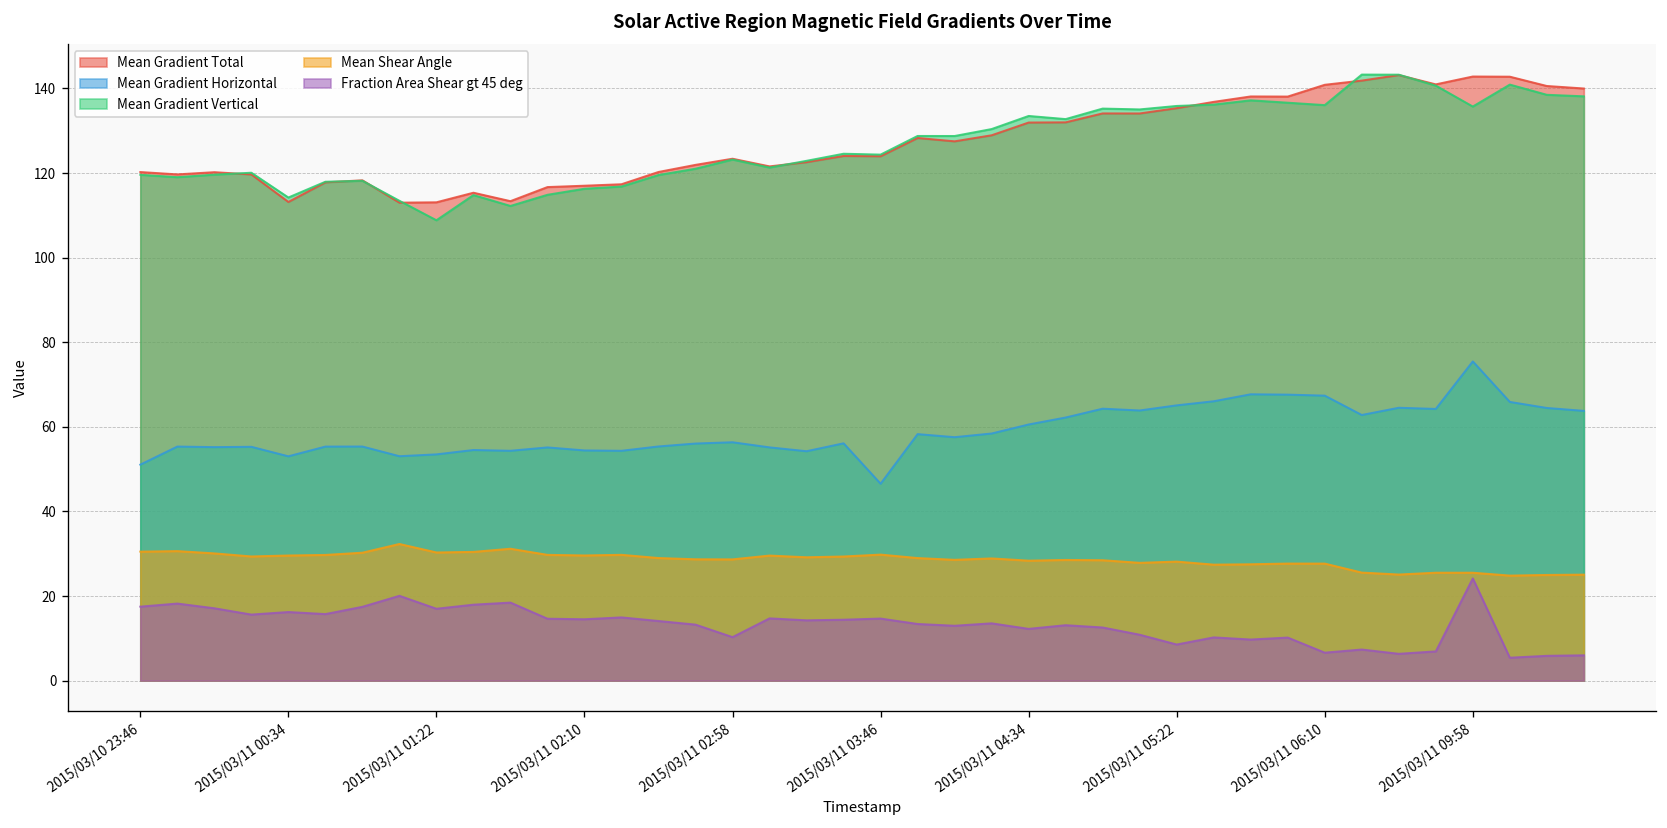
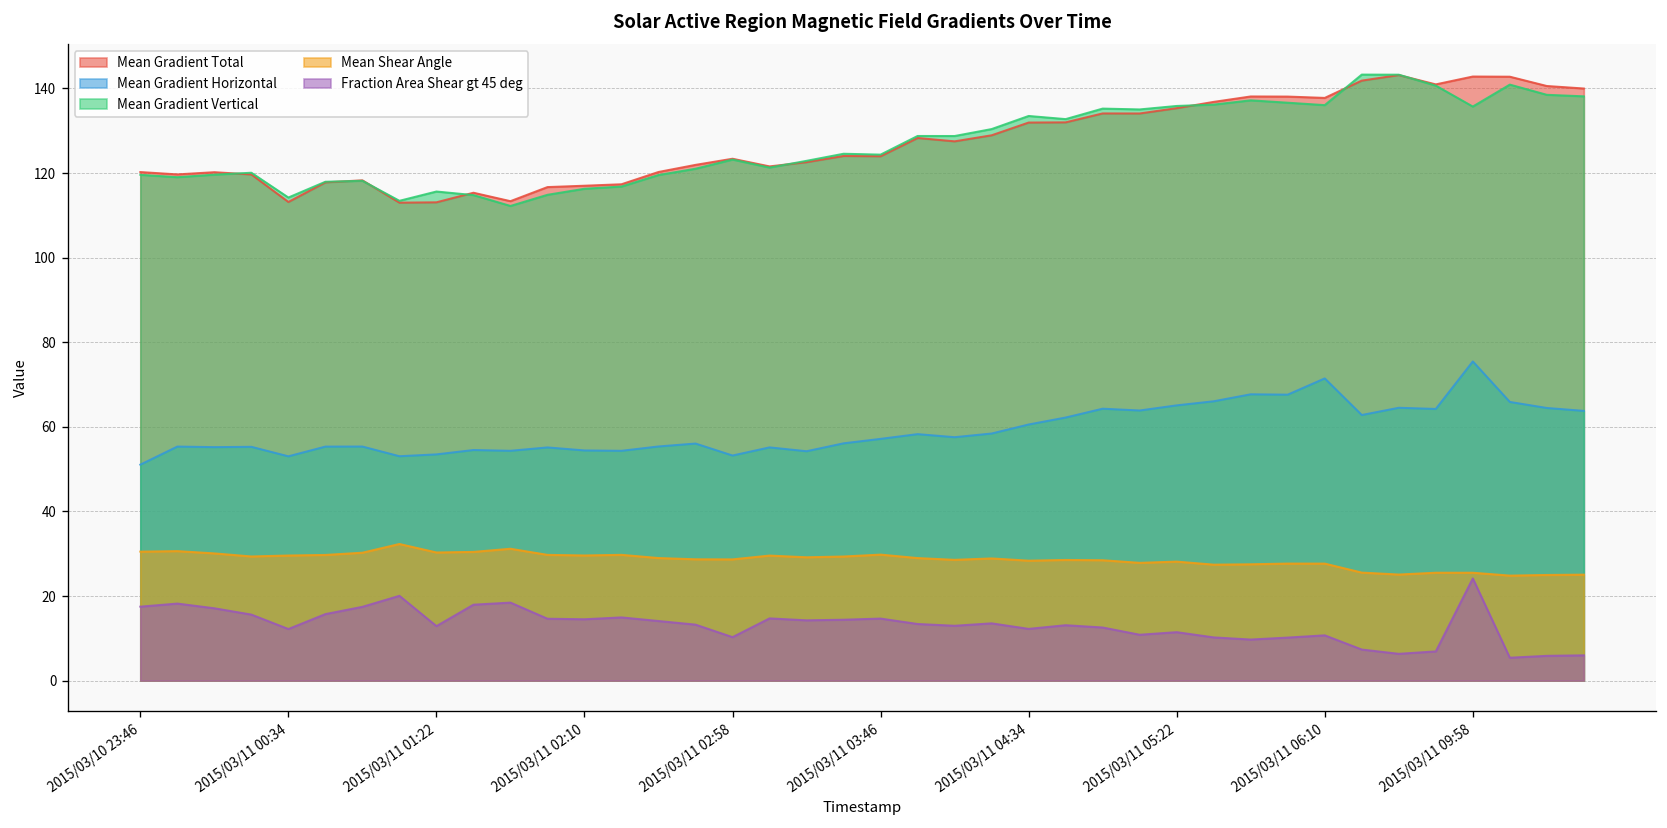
  {
    "Mean Gradient Total": {
      "2015/03/11 00:34": 113,
      "2015/03/11 01:22": 113,
      "2015/03/11 04:34": 132,
-     "2015/03/11 06:10": 141,
+     "2015/03/11 06:10": 138,
      "2015/03/11 09:58": 143
    },
    "Mean Gradient Horizontal": {
      "2015/03/10 23:46": 51,
      "2015/03/11 00:34": 53,
      "2015/03/11 01:22": 53,
      "2015/03/11 02:10": 54,
-     "2015/03/11 02:58": 56,
-     "2015/03/11 03:46": 47,
+     "2015/03/11 02:58": 53,
+     "2015/03/11 03:46": 57,
      "2015/03/11 04:34": 61,
      "2015/03/11 05:22": 65,
-     "2015/03/11 06:10": 67,
+     "2015/03/11 06:10": 71,
      "2015/03/11 09:58": 75
    },
    "Mean Gradient Vertical": {
      "2015/03/11 00:34": 114,
-     "2015/03/11 01:22": 109,
+     "2015/03/11 01:22": 116,
      "2015/03/11 04:34": 133,
      "2015/03/11 06:10": 136,
      "2015/03/11 09:58": 136
    },
    "Mean Shear Angle": {
      "2015/03/10 23:46": 30,
      "2015/03/11 00:34": 30,
      "2015/03/11 01:22": 30,
      "2015/03/11 02:10": 30,
      "2015/03/11 02:58": 29,
      "2015/03/11 03:46": 30,
      "2015/03/11 04:34": 28,
      "2015/03/11 05:22": 28,
      "2015/03/11 06:10": 28,
      "2015/03/11 09:58": 26
    },
    "Fraction Area Shear gt 45 deg": {
      "2015/03/10 23:46": 17,
-     "2015/03/11 00:34": 16,
-     "2015/03/11 01:22": 17,
+     "2015/03/11 00:34": 12,
+     "2015/03/11 01:22": 13,
      "2015/03/11 02:10": 15,
      "2015/03/11 02:58": 10,
      "2015/03/11 03:46": 15,
      "2015/03/11 04:34": 12,
-     "2015/03/11 05:22": 9,
-     "2015/03/11 06:10": 7,
+     "2015/03/11 05:22": 11,
+     "2015/03/11 06:10": 11,
      "2015/03/11 09:58": 24
    }
  }
